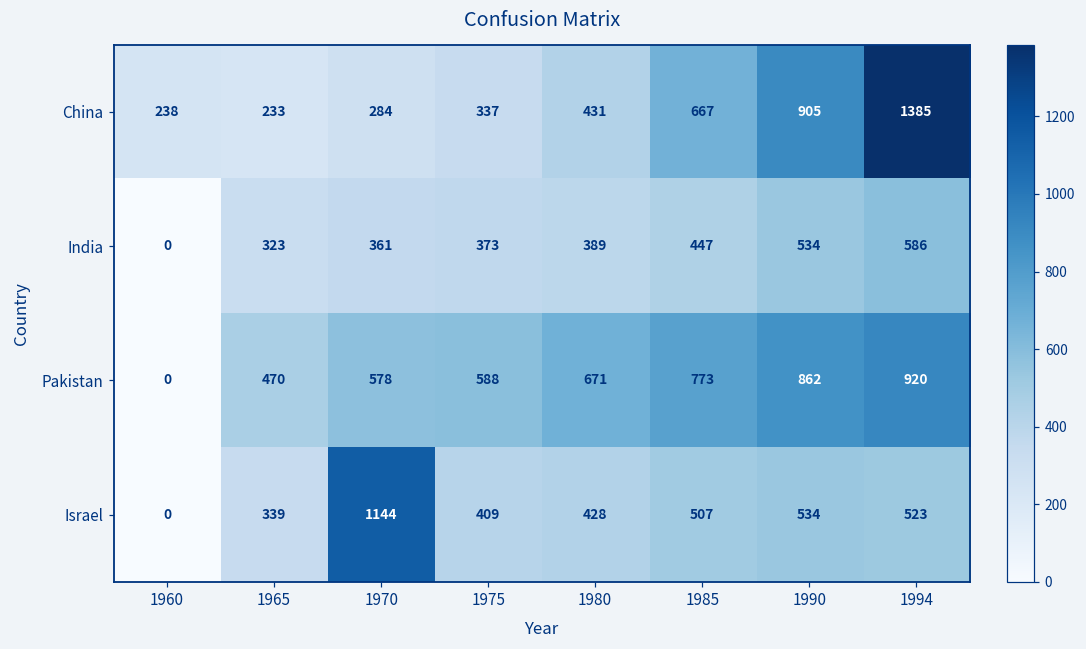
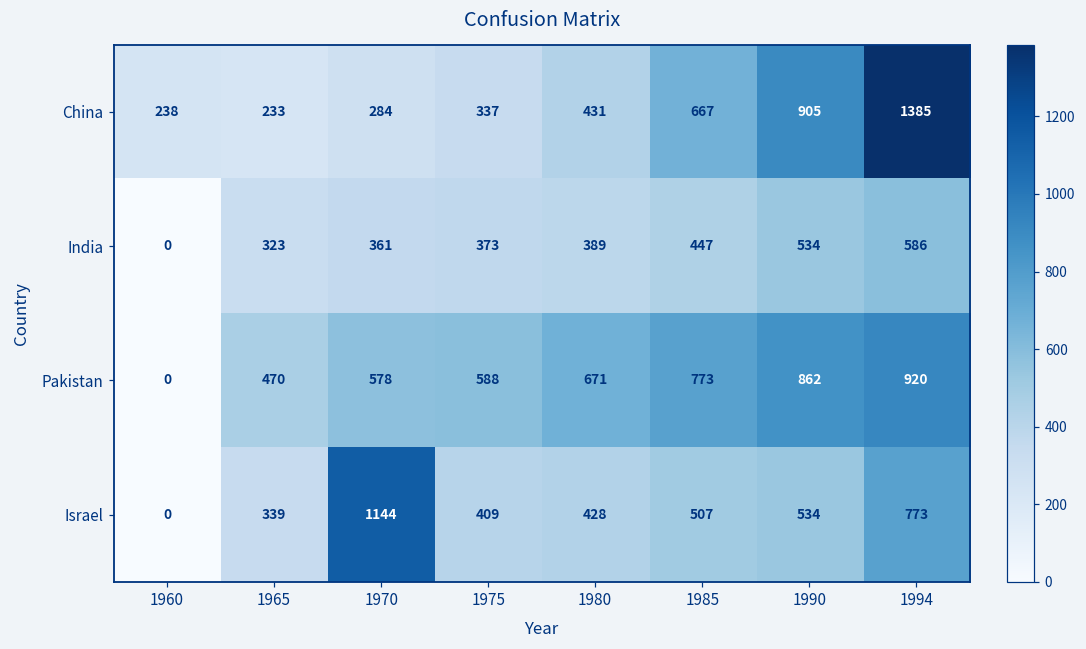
  {
    "China": {
      "1960": 238,
      "1965": 233,
      "1970": 284,
      "1975": 337,
      "1980": 431,
      "1985": 667,
      "1990": 905,
      "1994": 1385
    },
    "India": {
      "1960": 0,
      "1965": 323,
      "1970": 361,
      "1975": 373,
      "1980": 389,
      "1985": 447,
      "1990": 534,
      "1994": 586
    },
    "Pakistan": {
      "1960": 0,
      "1965": 470,
      "1970": 578,
      "1975": 588,
      "1980": 671,
      "1985": 773,
      "1990": 862,
      "1994": 920
    },
    "Israel": {
      "1960": 0,
      "1965": 339,
      "1970": 1144,
      "1975": 409,
      "1980": 428,
      "1985": 507,
      "1990": 534,
-     "1994": 523
+     "1994": 773
    }
  }
